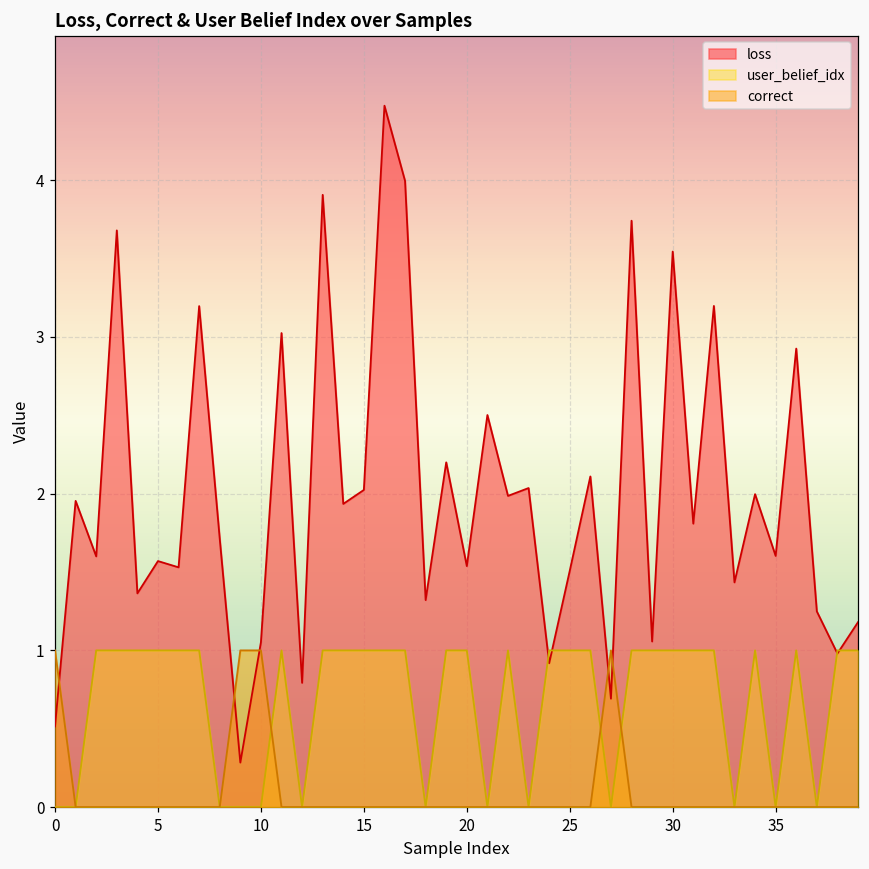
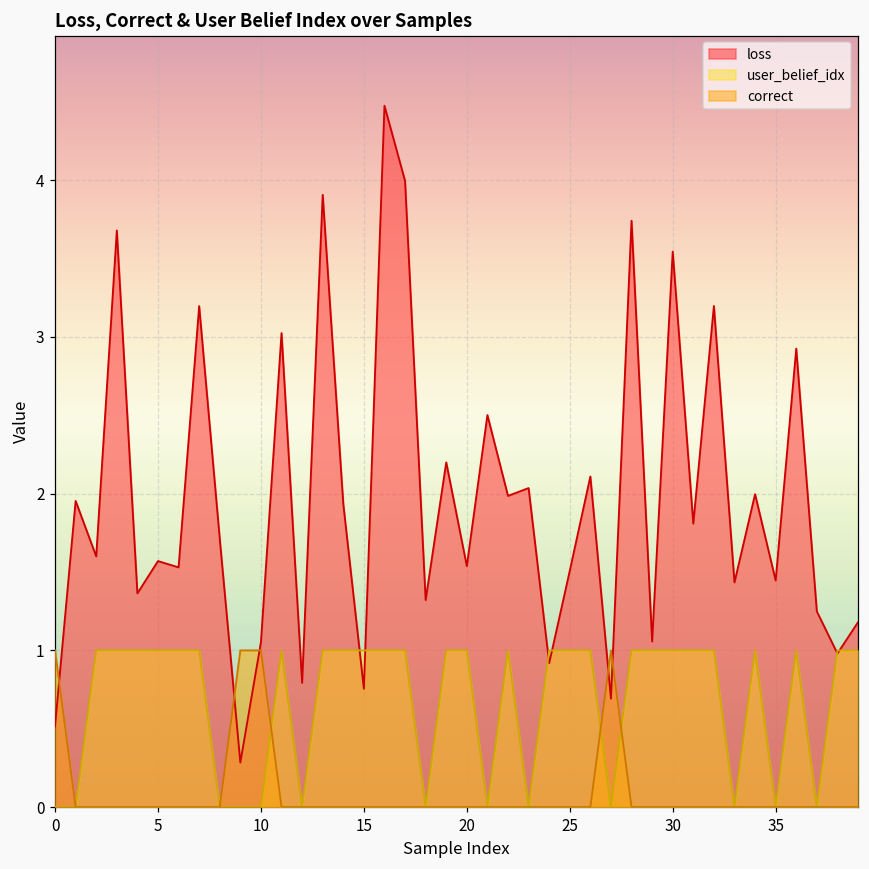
  {
    "loss": {
      "0": 0.52,
      "5": 1.57,
      "10": 1.05,
-     "15": 2.02,
+     "15": 0.76,
      "20": 1.54,
      "25": 1.51,
      "30": 3.55,
-     "35": 1.60
+     "35": 1.45
    }
  }
